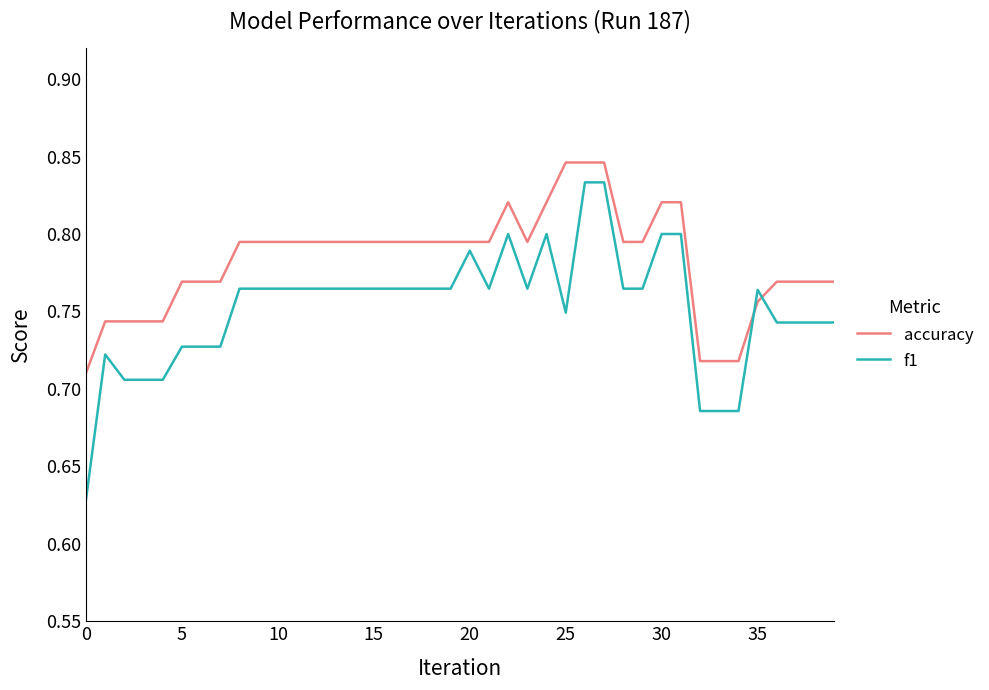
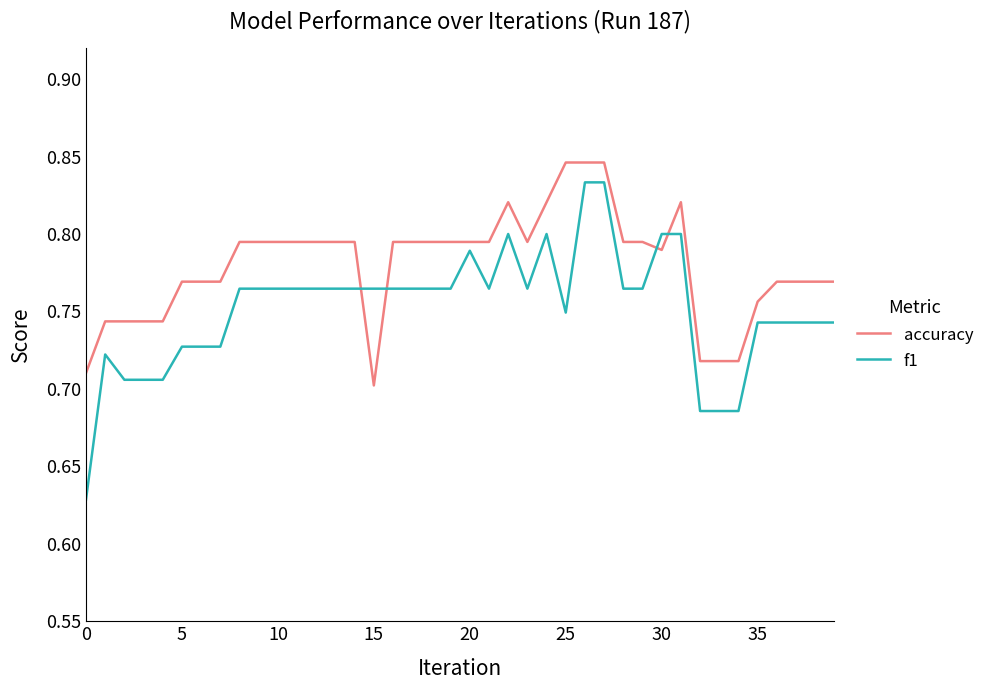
  {
    "accuracy": {
      "0": 0.710,
      "5": 0.769,
      "10": 0.795,
-     "15": 0.795,
+     "15": 0.702,
      "20": 0.795,
      "25": 0.846,
-     "30": 0.821,
+     "30": 0.790,
      "35": 0.756
    },
    "f1": {
      "0": 0.629,
      "5": 0.727,
      "10": 0.765,
      "15": 0.765,
      "20": 0.789,
      "25": 0.749,
      "30": 0.800,
-     "35": 0.764
+     "35": 0.743
    }
  }
